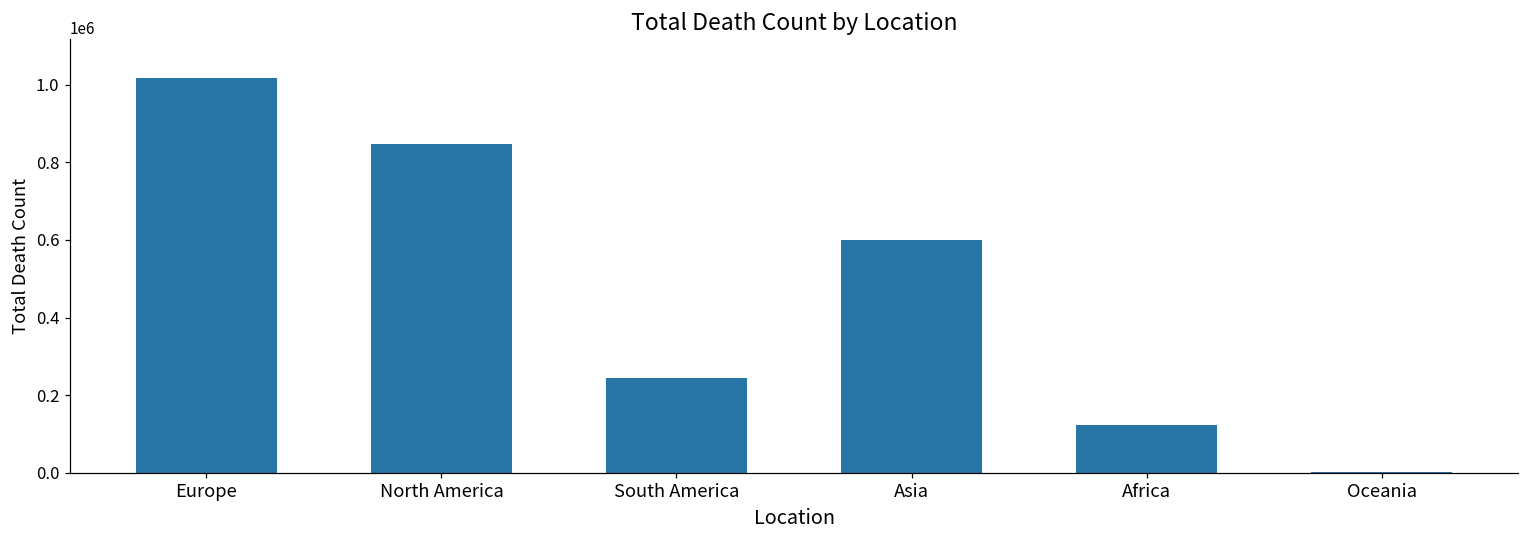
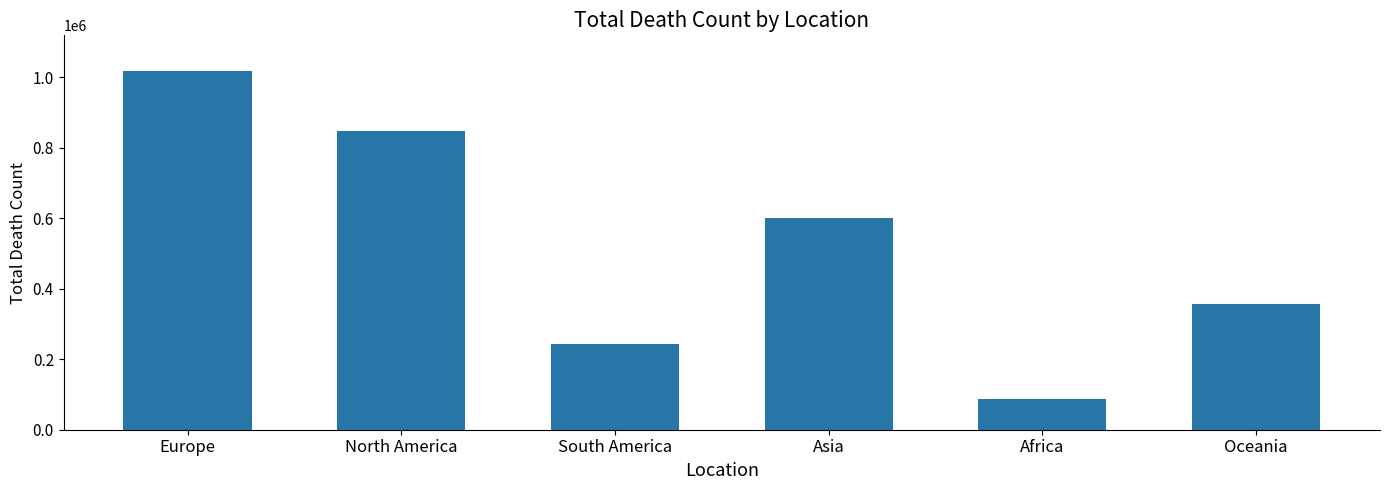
  {
    "Europe": 1020000,
    "North America": 850000,
    "South America": 240000,
    "Asia": 600000,
-   "Africa": 120000,
-   "Oceania": 0
+   "Africa": 90000,
+   "Oceania": 360000
  }
